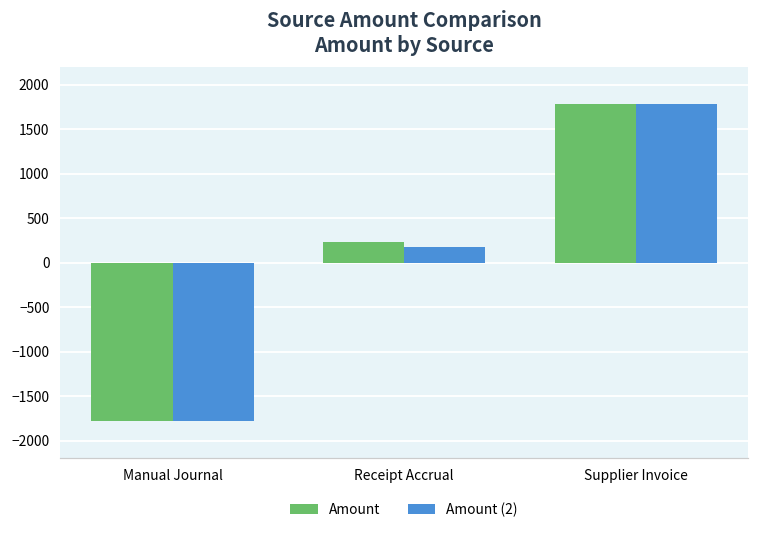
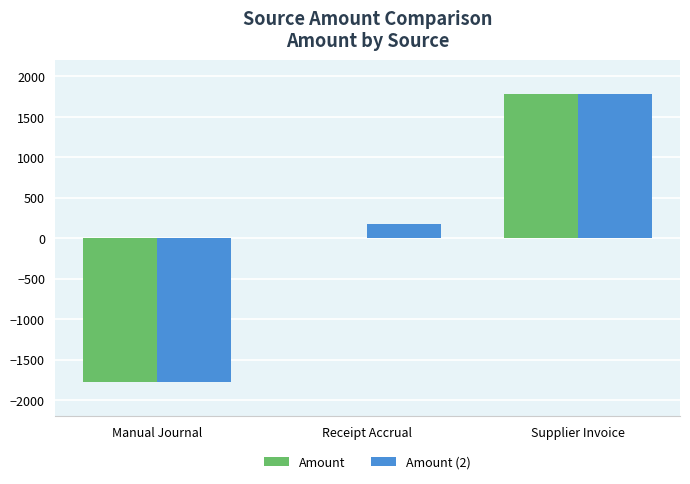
  {
    "Amount": {
      "Manual Journal": -1800,
-     "Receipt Accrual": 200,
+     "Receipt Accrual": 0,
      "Supplier Invoice": 1800
    },
    "Amount (2)": {
      "Manual Journal": -1800,
      "Receipt Accrual": 200,
      "Supplier Invoice": 1800
    }
  }
